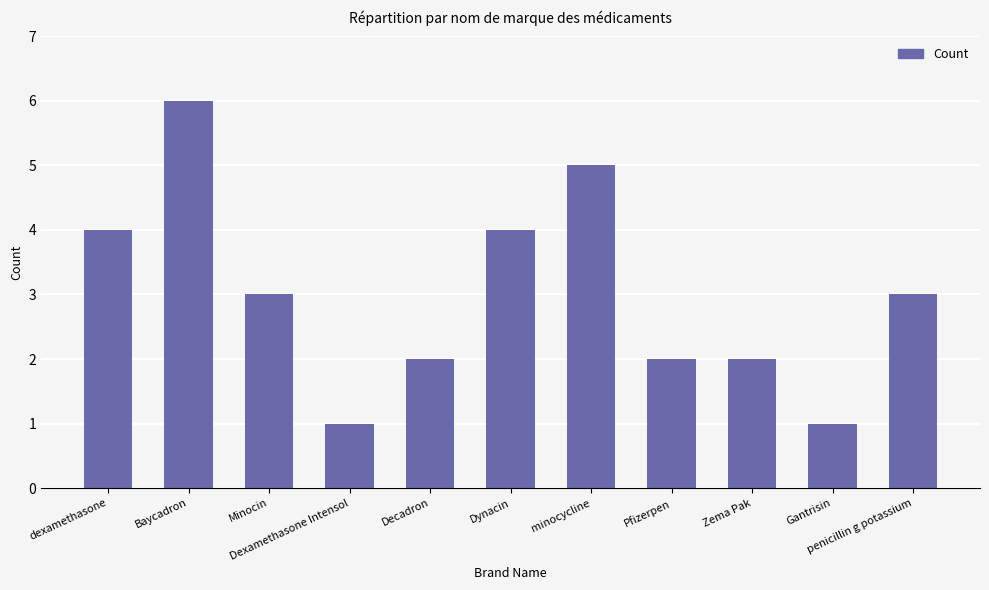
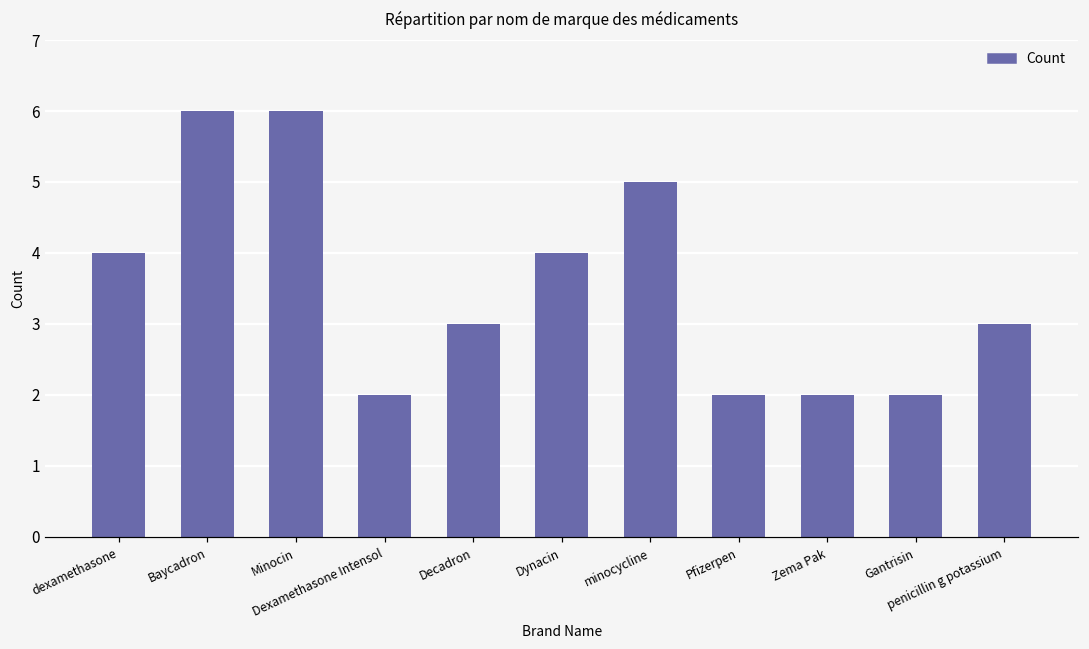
  {
    "dexamethasone": 4,
    "Baycadron": 6,
-   "Minocin": 3,
-   "Dexamethasone Intensol": 1,
-   "Decadron": 2,
+   "Minocin": 6,
+   "Dexamethasone Intensol": 2,
+   "Decadron": 3,
    "Dynacin": 4,
    "minocycline": 5,
    "Pfizerpen": 2,
    "Zema Pak": 2,
-   "Gantrisin": 1,
+   "Gantrisin": 2,
    "penicillin g potassium": 3
  }
